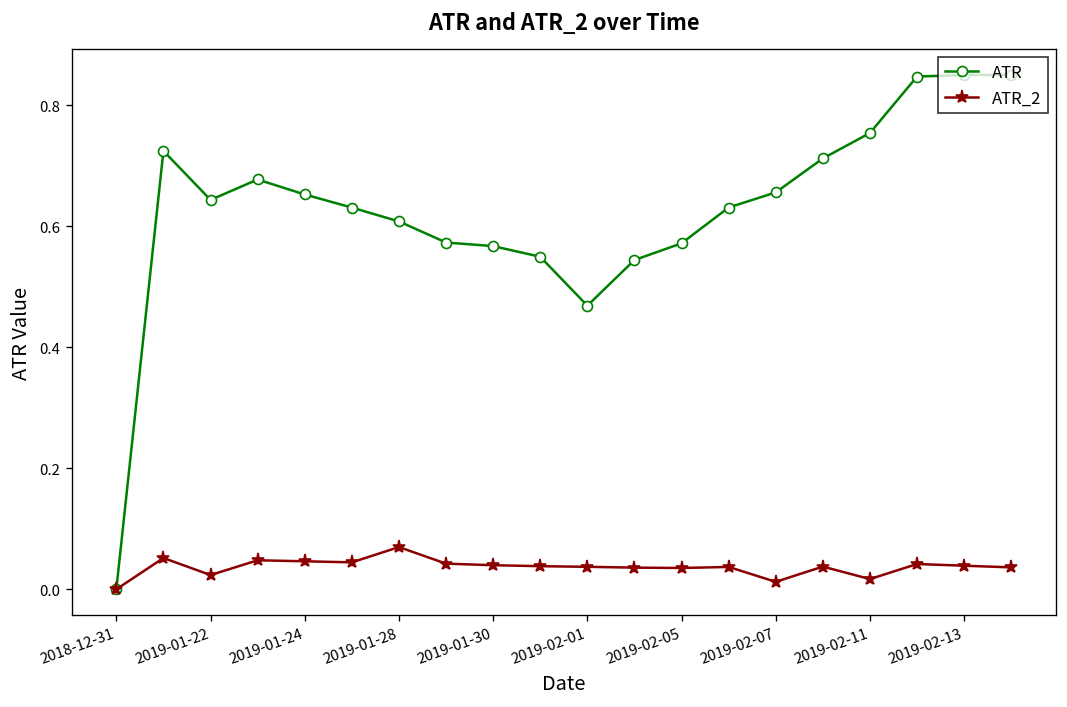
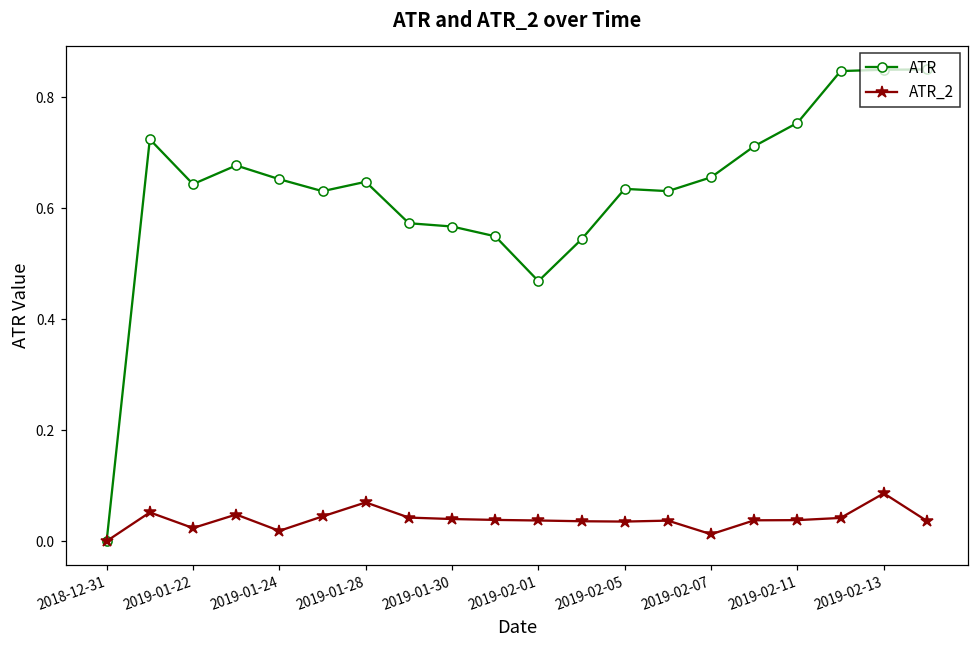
  {
    "ATR": {
      "2019-01-22": 0.64,
      "2019-01-24": 0.65,
-     "2019-01-28": 0.61,
+     "2019-01-28": 0.65,
      "2019-01-30": 0.57,
      "2019-02-01": 0.47,
-     "2019-02-05": 0.57,
+     "2019-02-05": 0.63,
      "2019-02-07": 0.66,
      "2019-02-11": 0.75
    },
    "ATR_2": {
      "2019-01-22": 0.02,
-     "2019-01-24": 0.05,
+     "2019-01-24": 0.02,
      "2019-01-28": 0.07,
      "2019-01-30": 0.04,
      "2019-02-01": 0.04,
      "2019-02-05": 0.04,
      "2019-02-07": 0.01,
-     "2019-02-11": 0.02,
-     "2019-02-13": 0.04
+     "2019-02-11": 0.04,
+     "2019-02-13": 0.09
    }
  }
